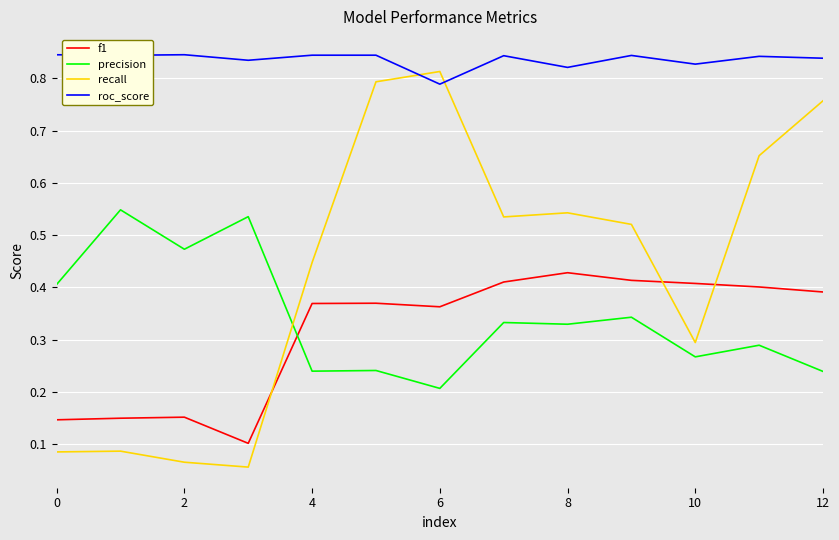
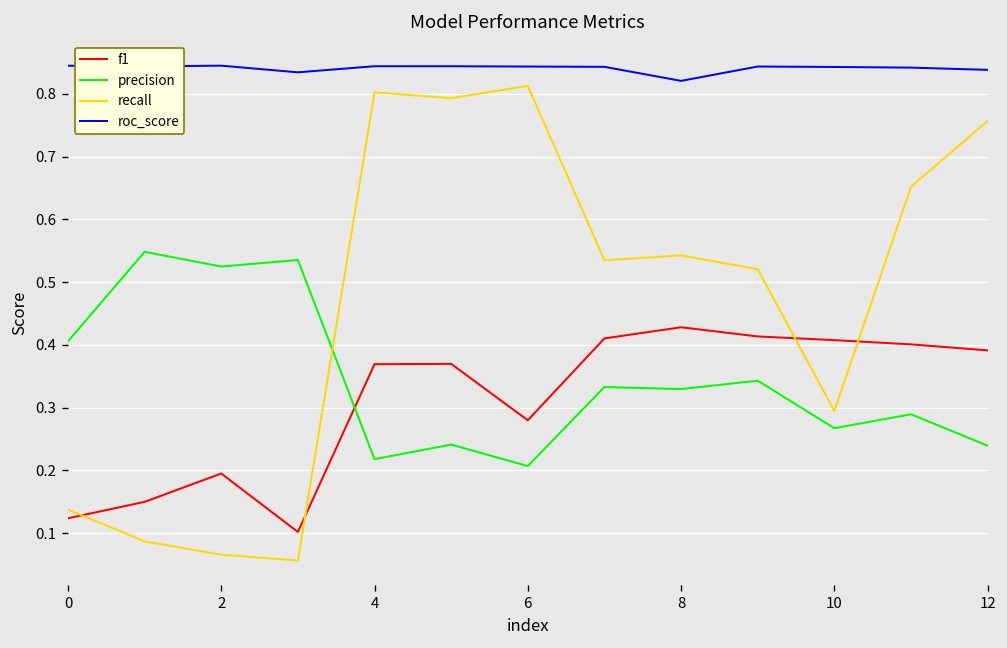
  {
    "f1": {
-     "0": 0.15,
-     "2": 0.15,
+     "0": 0.12,
+     "2": 0.19,
      "4": 0.37,
-     "6": 0.36,
+     "6": 0.28,
      "8": 0.43,
      "10": 0.41,
      "12": 0.39
    },
    "precision": {
      "0": 0.41,
-     "2": 0.47,
-     "4": 0.24,
+     "2": 0.52,
+     "4": 0.22,
      "6": 0.21,
      "8": 0.33,
      "10": 0.27,
      "12": 0.24
    },
    "recall": {
-     "0": 0.09,
+     "0": 0.14,
      "2": 0.07,
-     "4": 0.45,
+     "4": 0.80,
      "6": 0.81,
      "8": 0.54,
      "10": 0.29,
      "12": 0.76
    },
    "roc_score": {
      "0": 0.84,
      "2": 0.84,
      "4": 0.84,
-     "6": 0.79,
+     "6": 0.84,
      "8": 0.82,
-     "10": 0.83,
+     "10": 0.84,
      "12": 0.84
    }
  }
